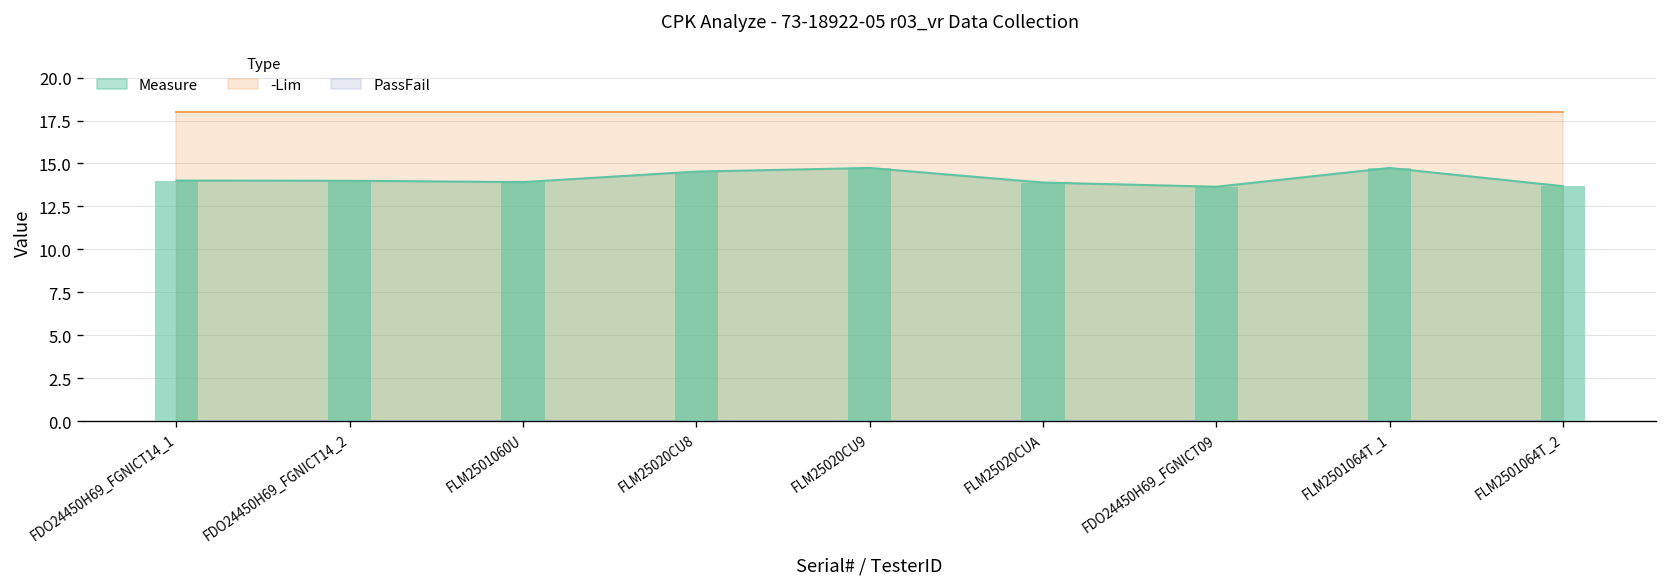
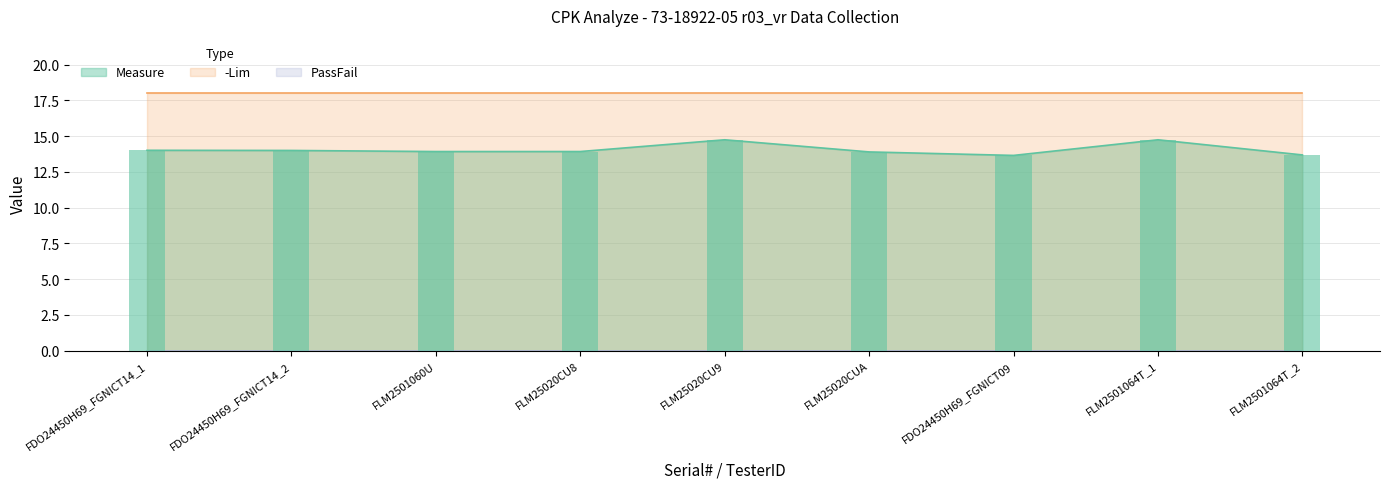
  {
    "Measure": {
      "FDO24450H69_FGNICT14_1": 14.0,
      "FDO24450H69_FGNICT14_2": 14.0,
      "FLM2501060U": 13.9,
-     "FLM25020CU8": 14.5,
+     "FLM25020CU8": 13.9,
      "FLM25020CU9": 14.7,
      "FLM25020CUA": 13.9,
      "FDO24450H69_FGNICT09": 13.6,
      "FLM2501064T_1": 14.7,
      "FLM2501064T_2": 13.7
    }
  }
